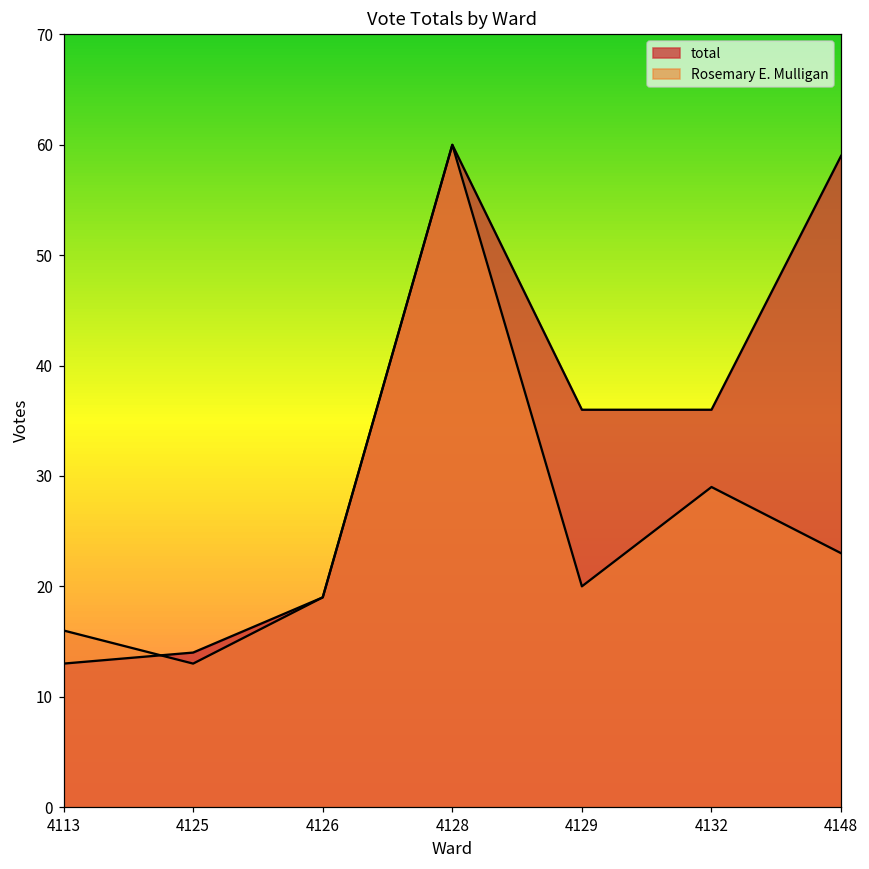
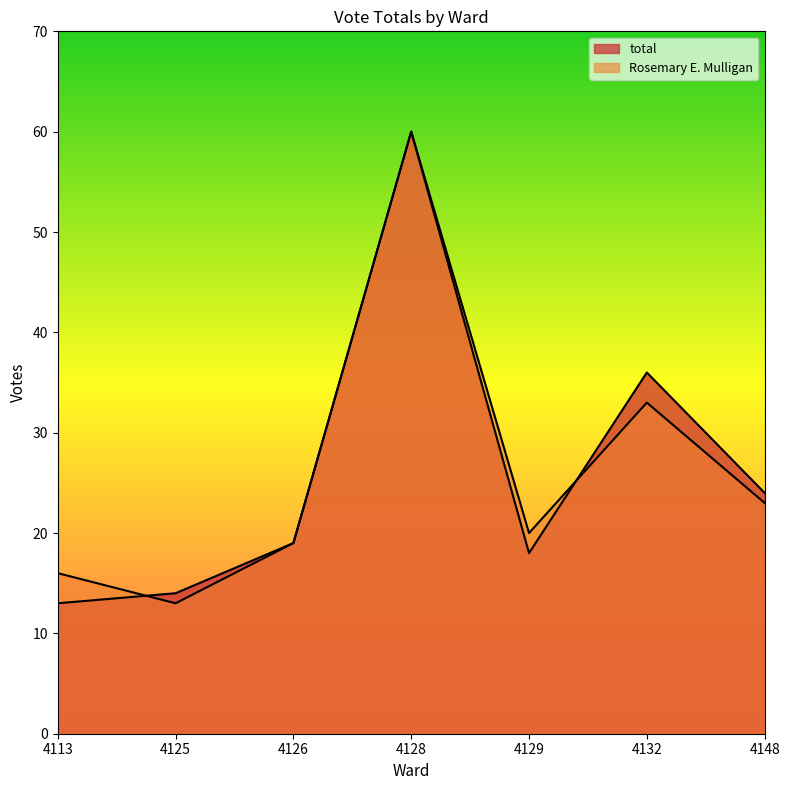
  {
    "total": {
      "4113": 13,
      "4125": 14,
-     "4129": 36,
+     "4129": 18,
      "4132": 36,
-     "4148": 59
+     "4148": 24
    },
    "Rosemary E. Mulligan": {
      "4113": 16,
      "4125": 13,
      "4129": 20,
-     "4132": 29,
+     "4132": 33,
      "4148": 23
    }
  }
